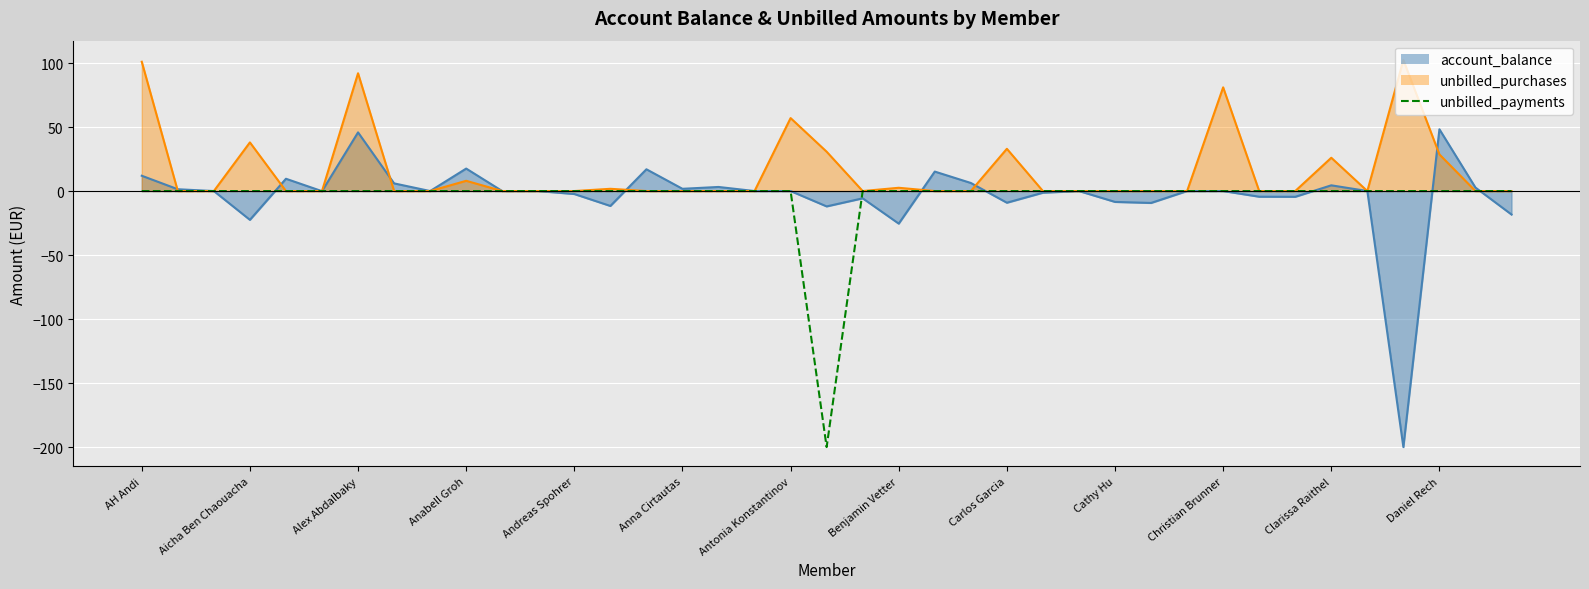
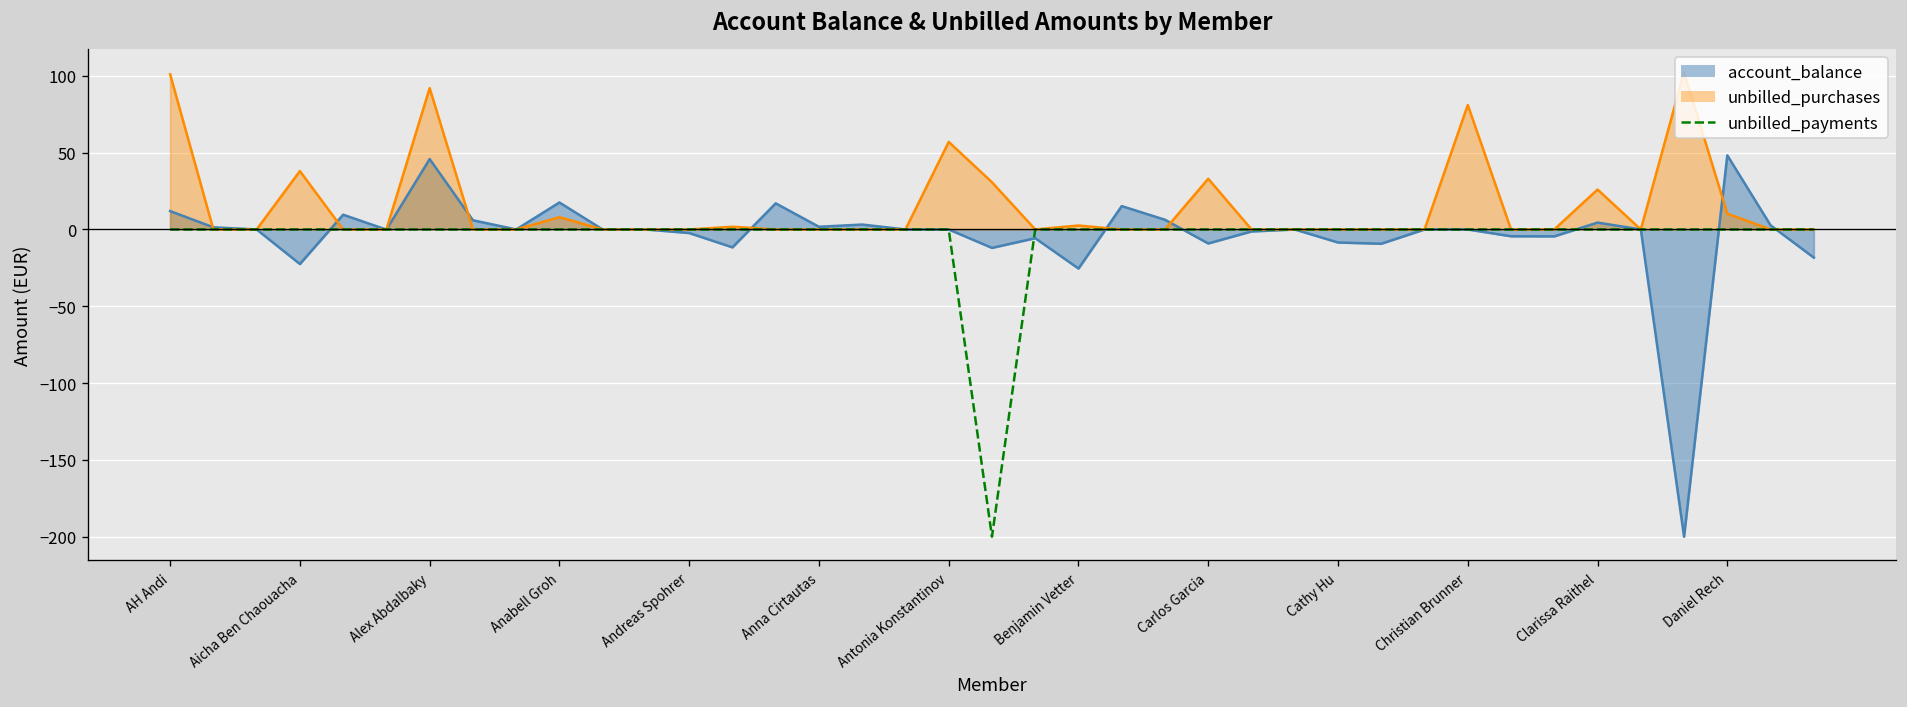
  {
    "unbilled_purchases": {
      "AH Andi": 101,
      "Aicha Ben Chaouacha": 38,
      "Alex Abdalbaky": 92,
      "Anabell Groh": 8,
      "Antonia Konstantinov": 57,
      "Benjamin Vetter": 3,
      "Carlos Garcia": 33,
      "Christian Brunner": 81,
      "Clarissa Raithel": 26,
-     "Daniel Rech": 29
+     "Daniel Rech": 10
    },
    "unbilled_payments": {
      "AH Andi": 0,
      "Alex Abdalbaky": 0,
      "Anabell Groh": 0,
      "Clarissa Raithel": 0,
      "Daniel Rech": 0
    }
  }
